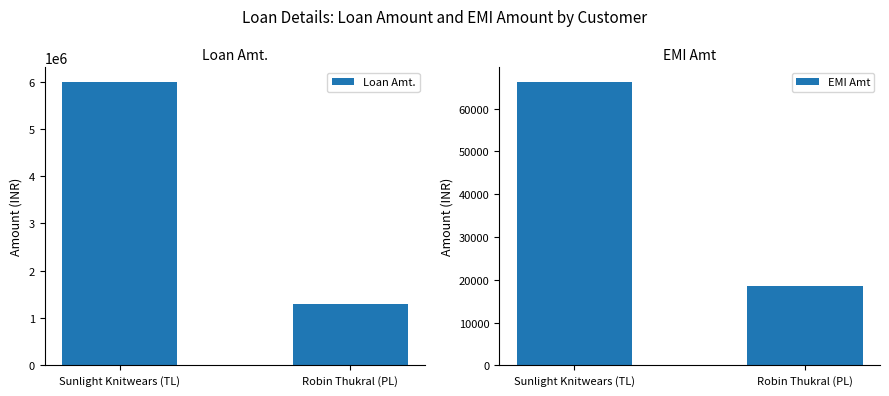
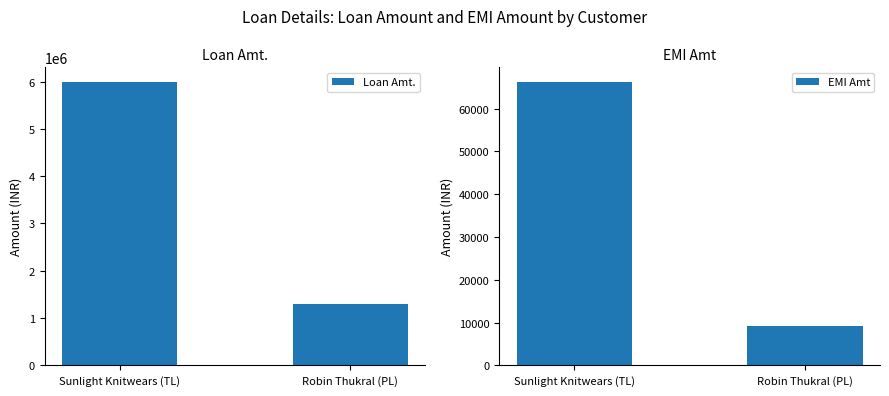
  {
    "Loan Amt.": {
      "Sunlight Knitwears (TL)": 6000000,
      "Robin Thukral (PL)": 1300000
    },
    "EMI Amt": {
      "Sunlight Knitwears (TL)": 66000,
-     "Robin Thukral (PL)": 19000
+     "Robin Thukral (PL)": 9000
    }
  }
